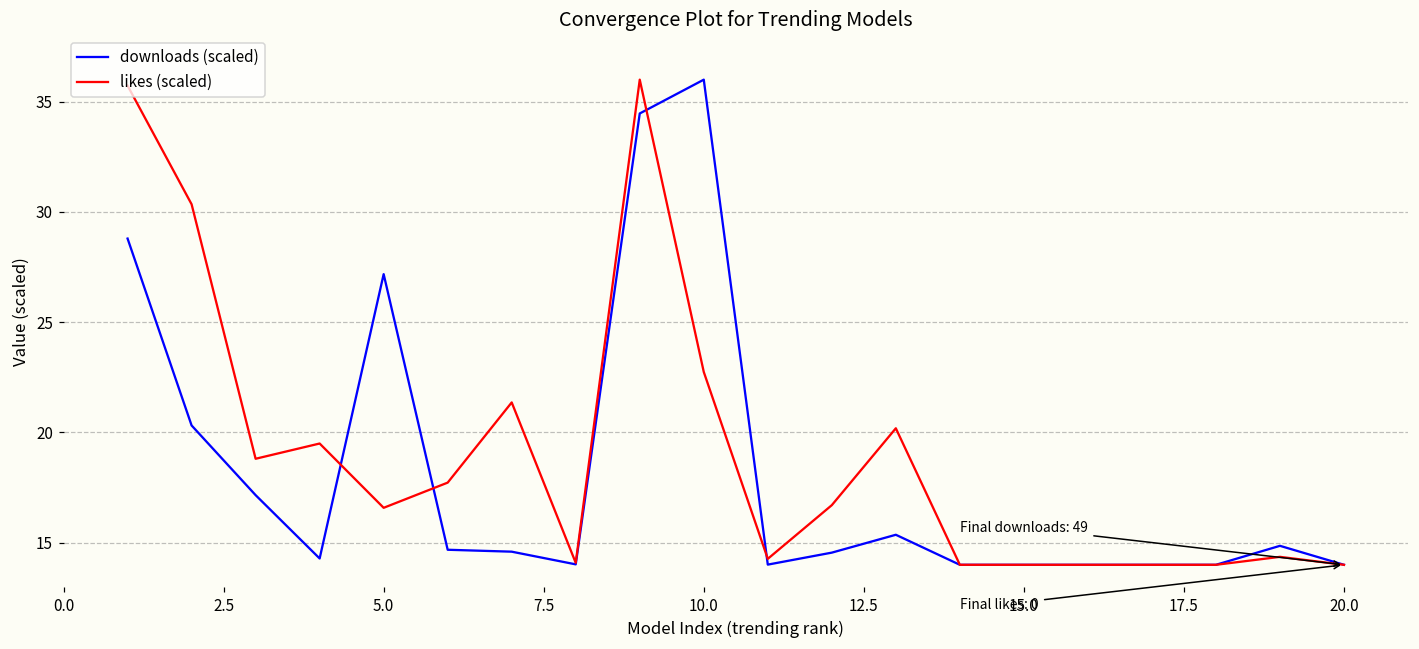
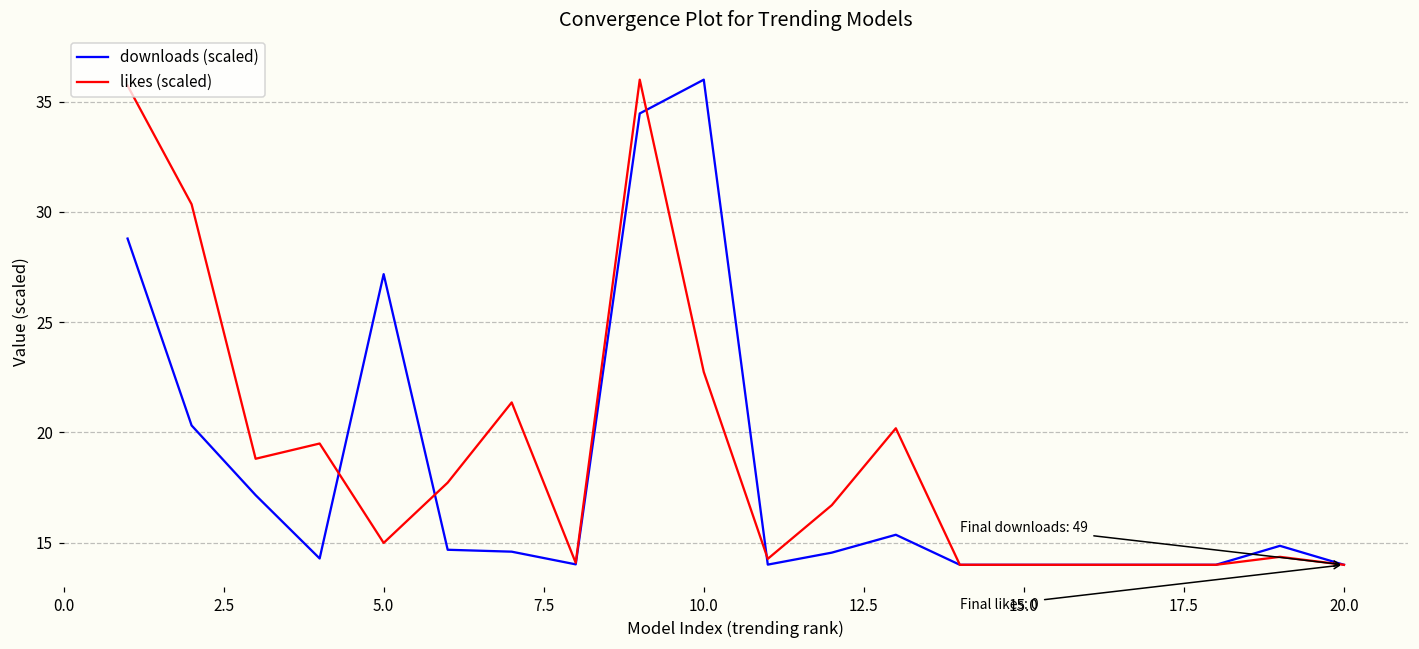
  {
    "downloads (scaled)": {
      "5.0": 27.2,
      "10.0": 36.0
    },
    "likes (scaled)": {
-     "5.0": 16.6,
+     "5.0": 15.0,
      "10.0": 22.7
    }
  }
